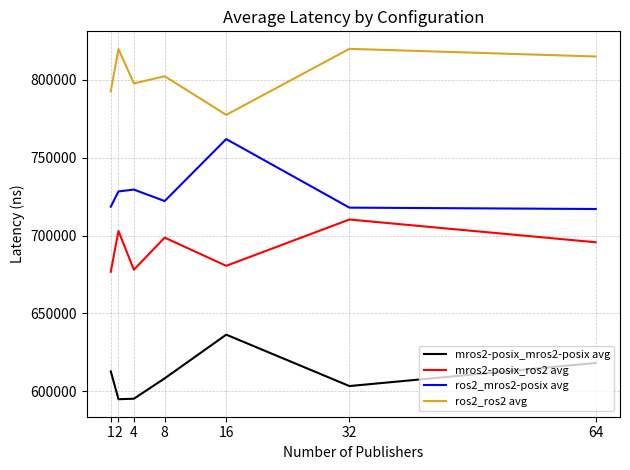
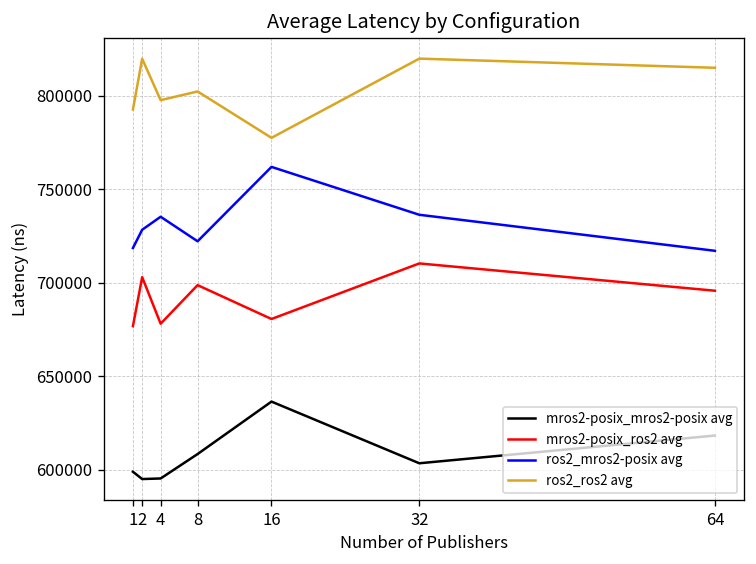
  {
    "mros2-posix_mros2-posix avg": {
-     "1": 613000,
+     "1": 599000,
      "2": 595000,
      "4": 595000,
      "8": 608000,
      "16": 636000,
      "32": 603000
    },
    "mros2-posix_ros2 avg": {
      "1": 677000,
      "2": 703000,
      "4": 678000,
      "8": 699000,
      "16": 681000,
      "32": 710000,
      "64": 696000
    },
    "ros2_mros2-posix avg": {
      "1": 719000,
      "2": 728000,
-     "4": 730000,
+     "4": 735000,
      "8": 722000,
      "16": 762000,
-     "32": 718000,
+     "32": 736000,
      "64": 717000
    },
    "ros2_ros2 avg": {
      "1": 793000,
      "2": 820000,
      "4": 798000,
      "8": 802000,
      "16": 778000,
      "32": 820000,
      "64": 815000
    }
  }
